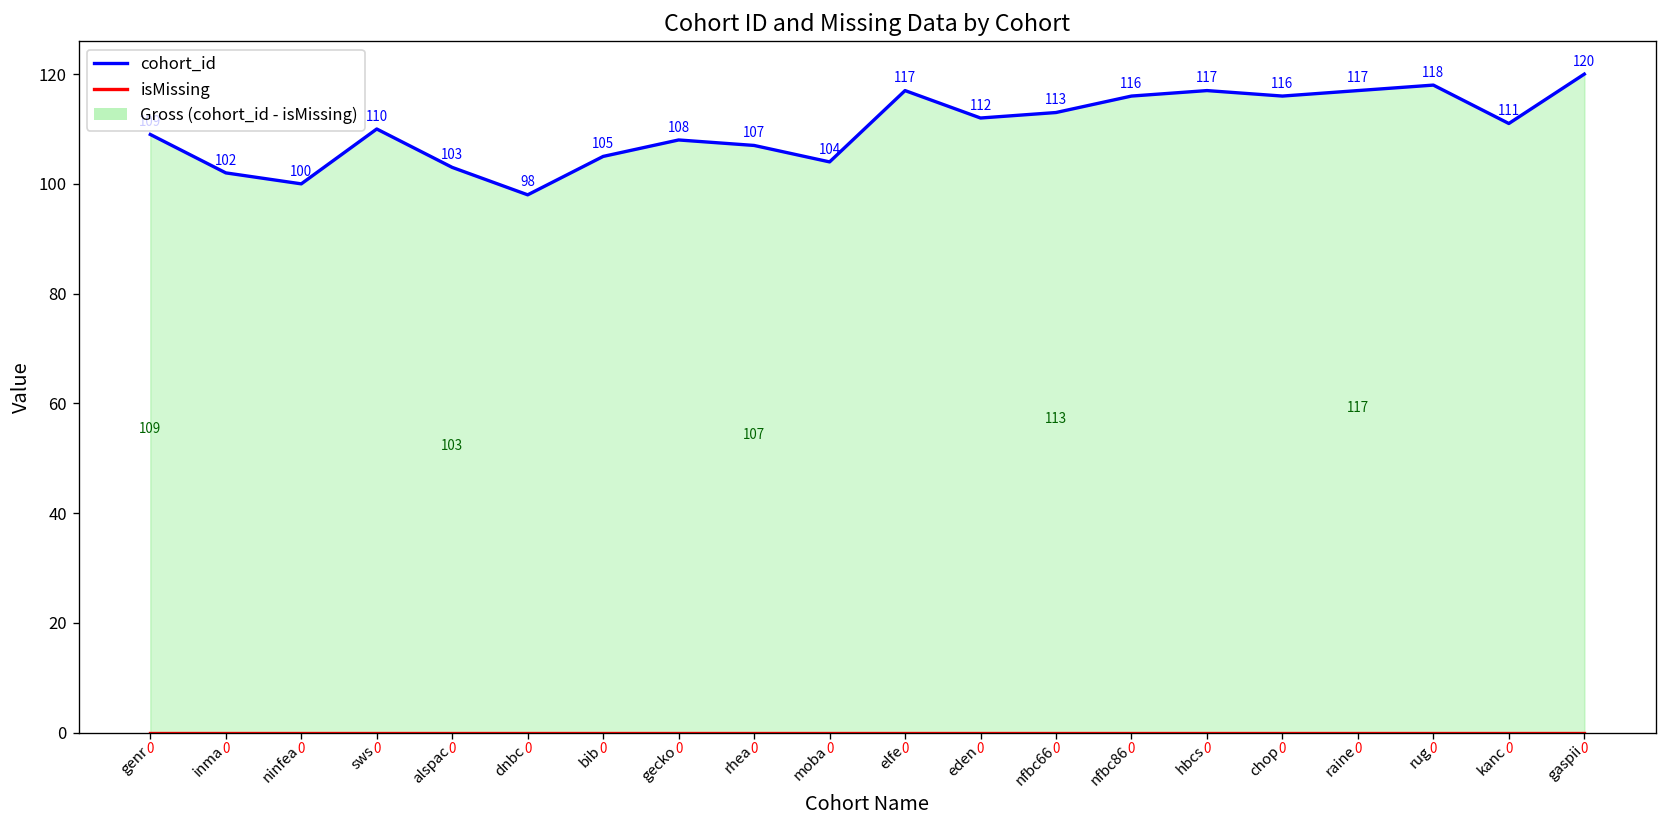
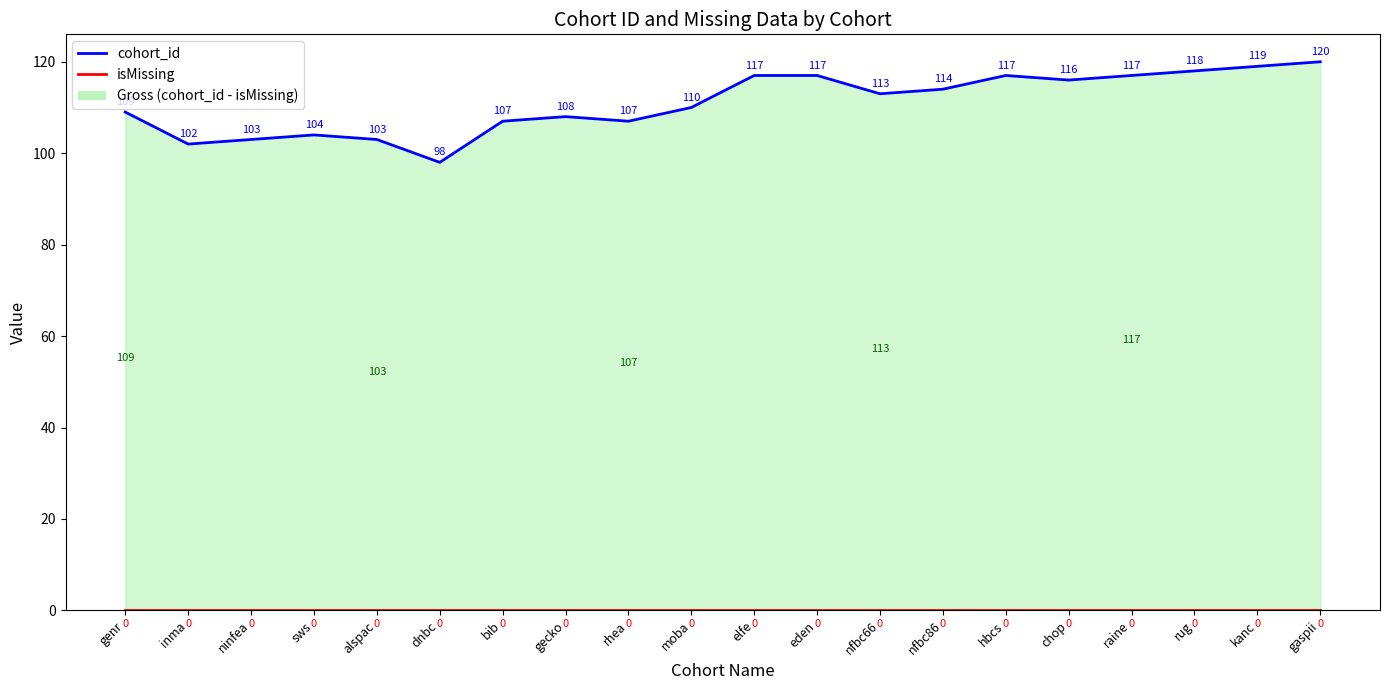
  {
    "cohort_id": {
      "inma": 102,
-     "ninfea": 100,
-     "sws": 110,
+     "ninfea": 103,
+     "sws": 104,
      "alspac": 103,
      "dnbc": 98,
-     "bib": 105,
+     "bib": 107,
      "gecko": 108,
      "rhea": 107,
-     "moba": 104,
+     "moba": 110,
      "elfe": 117,
-     "eden": 112,
+     "eden": 117,
      "nfbc66": 113,
-     "nfbc86": 116,
+     "nfbc86": 114,
      "hbcs": 117,
      "chop": 116,
      "raine": 117,
      "rug": 118,
-     "kanc": 111,
+     "kanc": 119,
      "gaspii": 120
    },
    "isMissing": {
      "genr": 0,
      "inma": 0,
      "ninfea": 0,
      "sws": 0,
      "alspac": 0,
      "dnbc": 0,
      "bib": 0,
      "gecko": 0,
      "rhea": 0,
      "moba": 0,
      "elfe": 0,
      "eden": 0,
      "nfbc66": 0,
      "nfbc86": 0,
      "hbcs": 0,
      "chop": 0,
      "raine": 0,
      "rug": 0,
      "kanc": 0,
      "gaspii": 0
    }
  }
